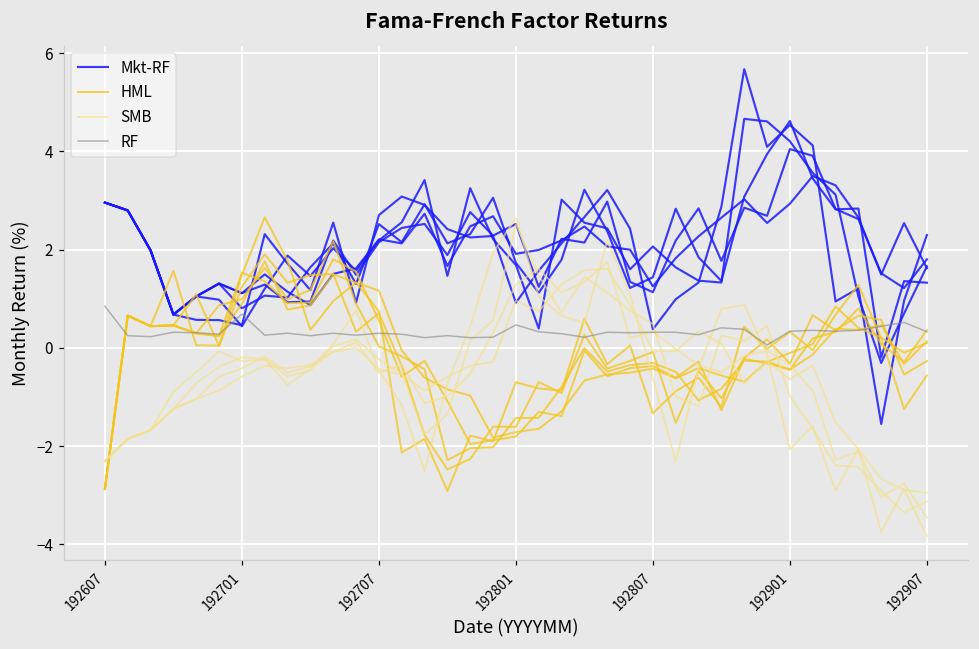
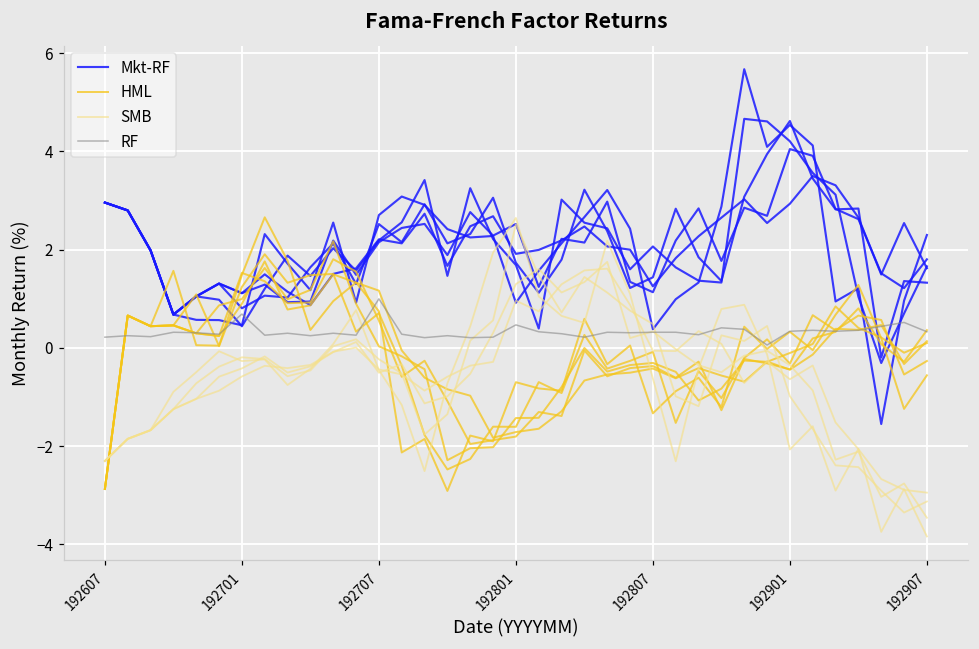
  {
    "RF": {
-     "192607": 0.9,
+     "192607": 0.2,
      "192701": 0.7,
-     "192707": 0.3,
+     "192707": 1.0,
      "192801": 0.5
    }
  }
